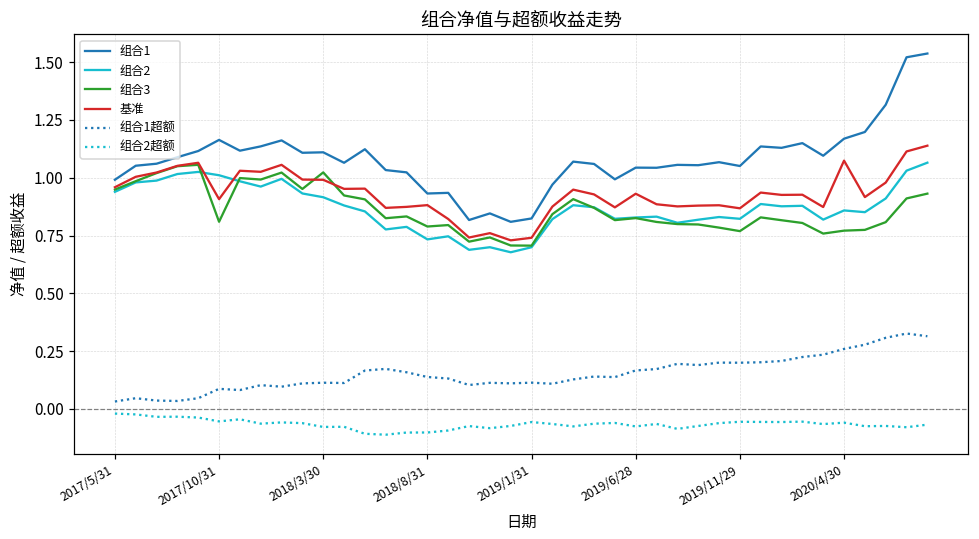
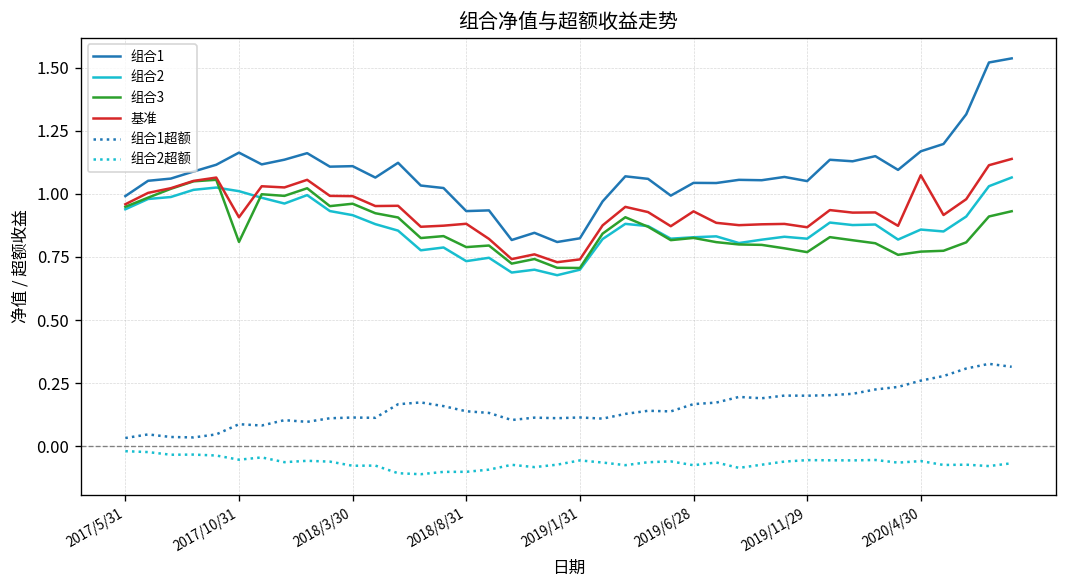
  {
    "组合3": {
      "2017/10/31": 0.81,
-     "2018/3/30": 1.02,
+     "2018/3/30": 0.96,
      "2018/8/31": 0.79,
      "2019/11/29": 0.77,
      "2020/4/30": 0.77
    },
    "基准": {
      "2017/10/31": 0.91,
      "2018/3/30": 0.99,
      "2018/8/31": 0.88,
      "2019/1/31": 0.74,
      "2019/6/28": 0.93,
      "2019/11/29": 0.87,
      "2020/4/30": 1.07
    }
  }
